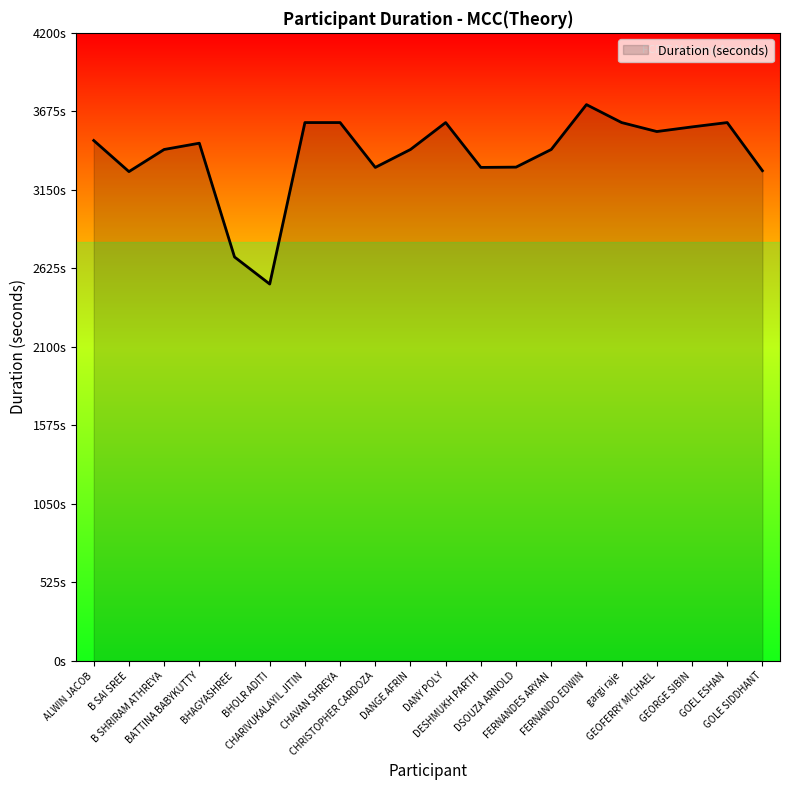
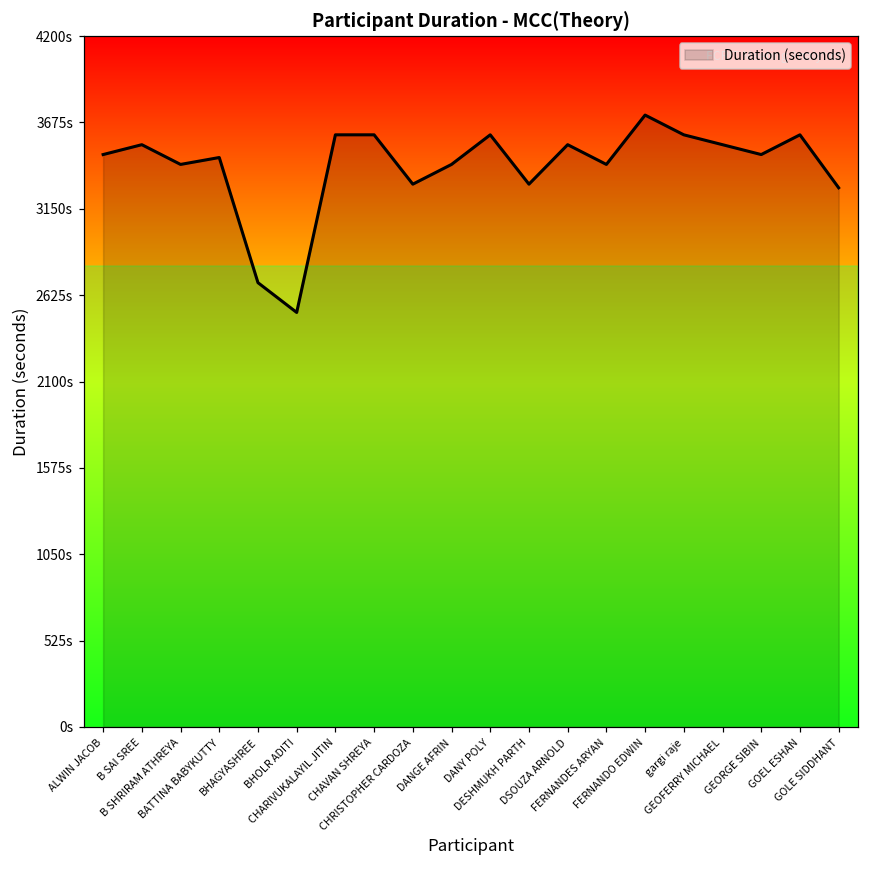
  {
    "ALWIN JACOB": "3480s",
-   "B SAI SREE": "3270s",
+   "B SAI SREE": "3540s",
    "B SHRIRAM ATHREYA": "3420s",
    "BATTINA BABYKUTTY": "3460s",
    "BHAGYASHREE": "2700s",
    "BHOLR ADITI": "2520s",
    "CHARIVUKALAYIL JITIN": "3600s",
    "CHAVAN SHREYA": "3600s",
    "CHRISTOPHER CARDOZA": "3300s",
    "DANGE AFRIN": "3420s",
    "DANY POLY": "3600s",
    "DESHMUKH PARTH": "3300s",
-   "DSOUZA ARNOLD": "3300s",
+   "DSOUZA ARNOLD": "3540s",
    "FERNANDES ARYAN": "3420s",
    "FERNANDO EDWIN": "3720s",
    "gargi raje": "3600s",
    "GEOFERRY MICHAEL": "3540s",
-   "GEORGE SIBIN": "3570s",
+   "GEORGE SIBIN": "3480s",
    "GOEL ESHAN": "3600s",
    "GOLE SIDDHANT": "3280s"
  }
